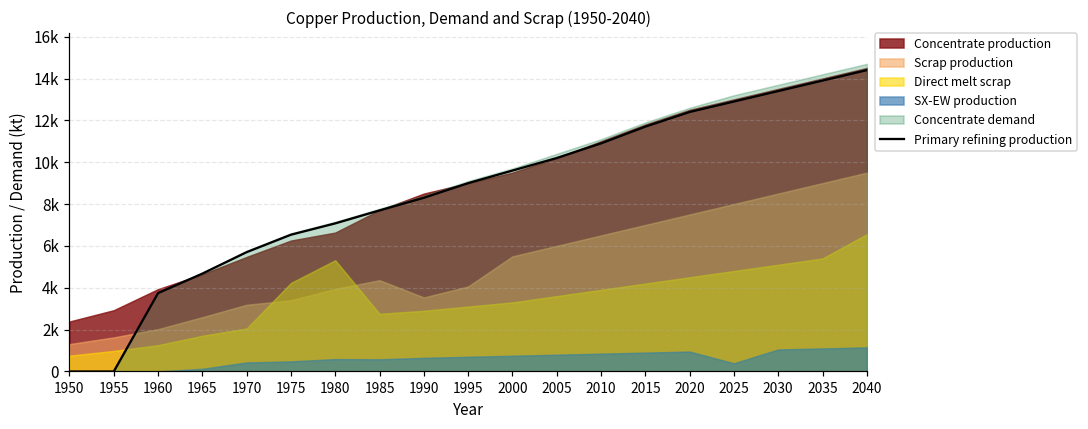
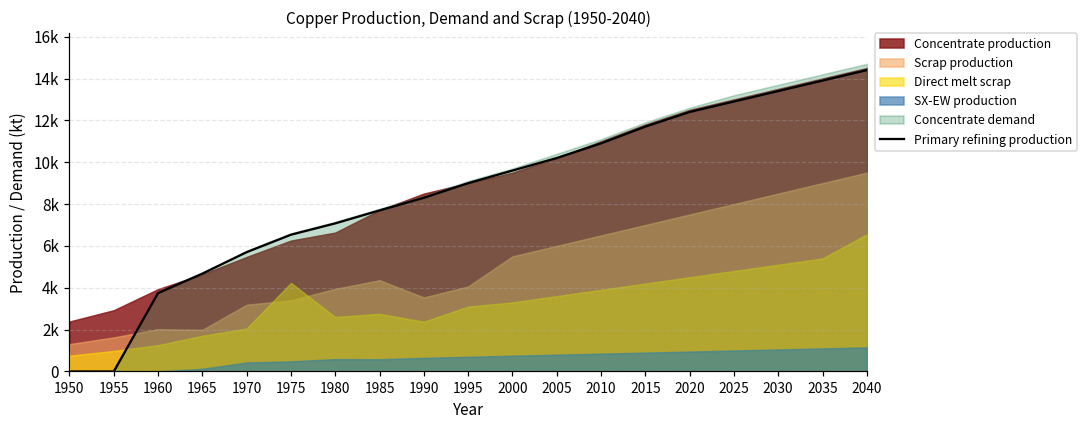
  {
    "Concentrate production": {
      "1950": 2400,
      "1955": 2900,
      "1960": 3900,
      "1970": 5500,
      "1975": 6300,
      "1980": 6600
    },
    "Scrap production": {
      "1950": 1300,
      "1955": 1600,
      "1960": 2000,
-     "1965": 2600,
+     "1965": 2000,
      "1970": 3200,
      "1975": 3400,
      "1980": 3900,
      "1985": 4400,
      "1990": 3500,
      "1995": 4100,
      "2000": 5500,
      "2005": 6000,
      "2010": 6500,
      "2015": 7000,
      "2020": 7500,
      "2025": 8000,
      "2030": 8500,
      "2035": 9000,
      "2040": 9500
    },
    "Direct melt scrap": {
      "1950": 800,
      "1955": 1000,
      "1960": 1300,
      "1965": 1700,
      "1970": 2100,
      "1975": 4200,
-     "1980": 5300,
+     "1980": 2600,
      "1985": 2800,
-     "1990": 2900,
+     "1990": 2400,
      "1995": 3100,
      "2000": 3300,
      "2005": 3600,
      "2010": 3900,
      "2015": 4200,
      "2020": 4500,
      "2025": 4800,
      "2030": 5100,
      "2035": 5400,
      "2040": 6600
    },
    "SX-EW production": {
      "1960": 0,
      "1970": 400,
      "1975": 500,
      "1980": 600,
      "1985": 600,
      "1990": 700,
      "1995": 700,
      "2000": 800,
      "2005": 800,
      "2010": 900,
      "2015": 900,
      "2020": 1000,
-     "2025": 400,
+     "2025": 1000,
      "2030": 1100,
      "2035": 1100,
      "2040": 1200
    },
    "Concentrate demand": {
      "2005": 10400,
      "2025": 13200,
      "2030": 13700,
      "2035": 14200,
      "2040": 14700
    }
  }
